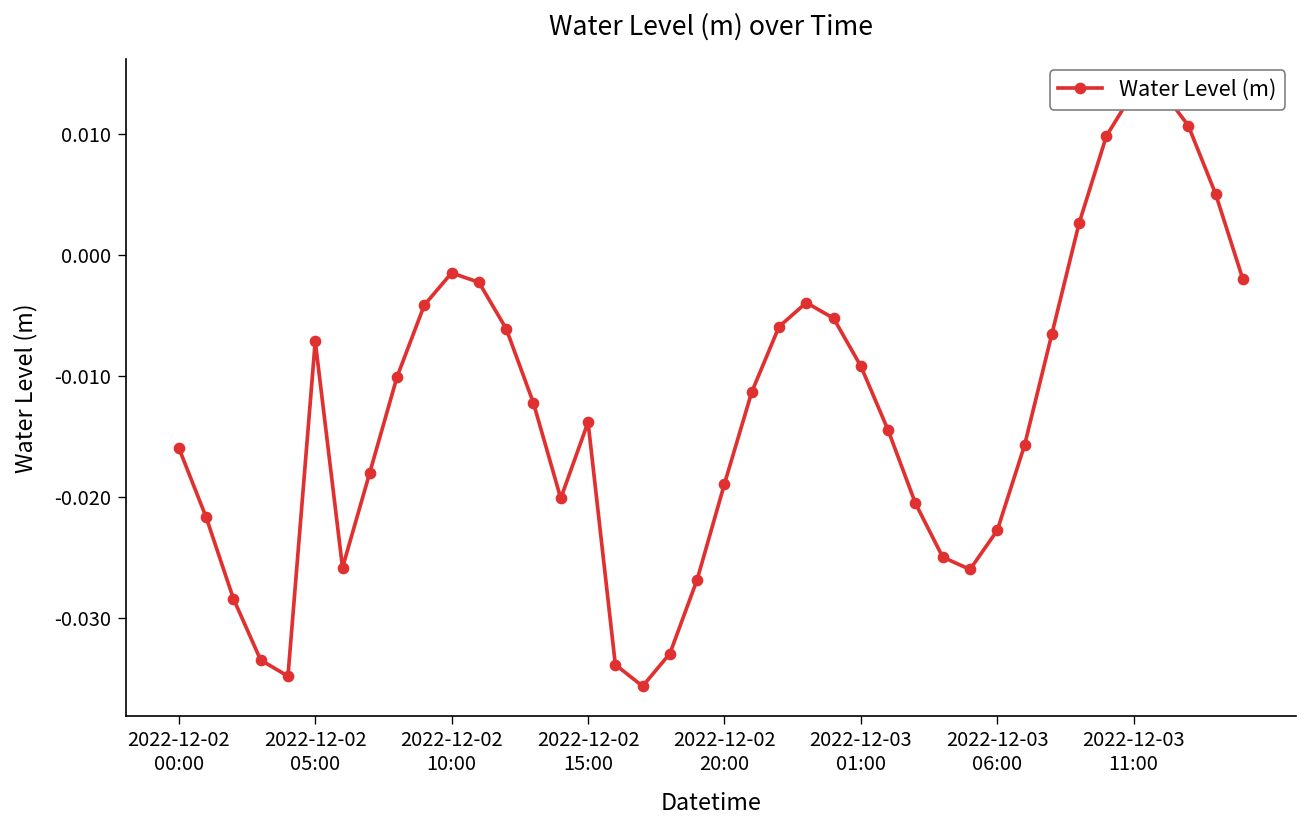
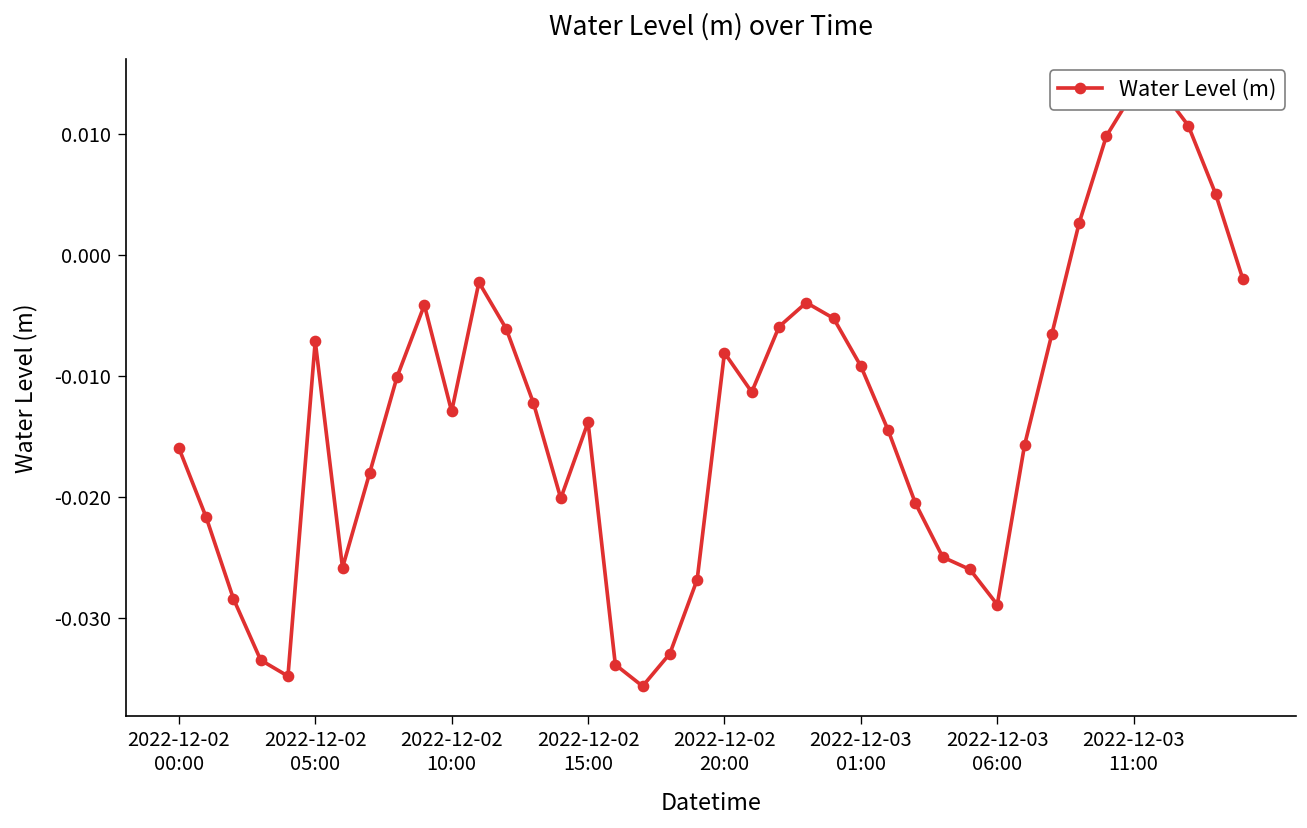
  {
    "2022-12-02 00:00": -0.0160,
    "2022-12-02 05:00": -0.0071,
-   "2022-12-02 10:00": -0.0015,
+   "2022-12-02 10:00": -0.0129,
    "2022-12-02 15:00": -0.0138,
-   "2022-12-02 20:00": -0.0189,
+   "2022-12-02 20:00": -0.0081,
    "2022-12-03 01:00": -0.0092,
-   "2022-12-03 06:00": -0.0228
+   "2022-12-03 06:00": -0.0289
  }
